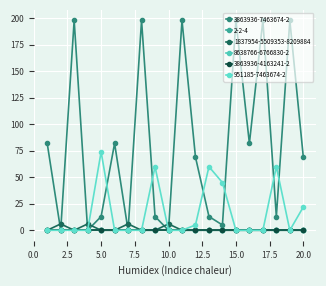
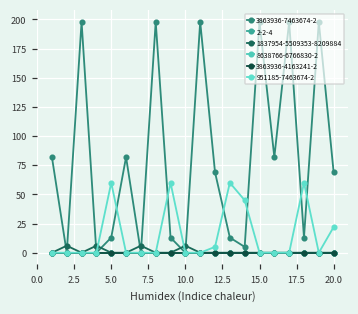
  {
    "951185-7463674-2": {
-     "5.0": 74,
+     "5.0": 60,
      "20.0": 22
    }
  }
